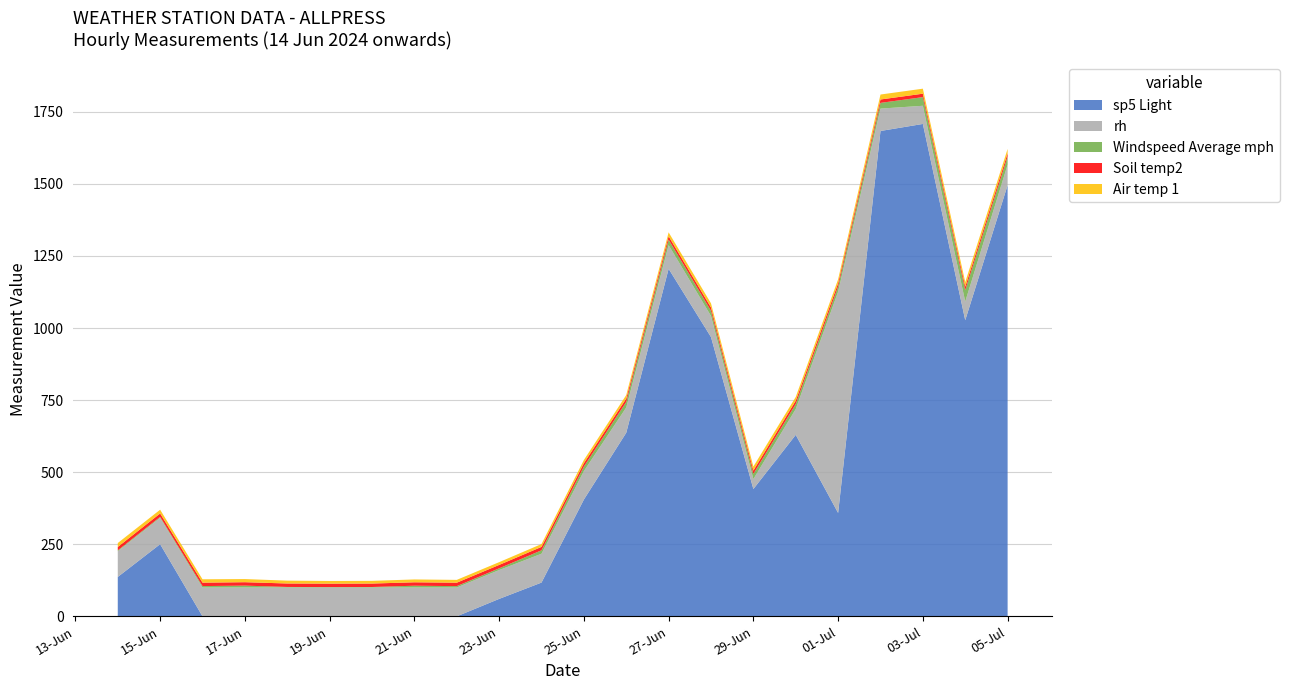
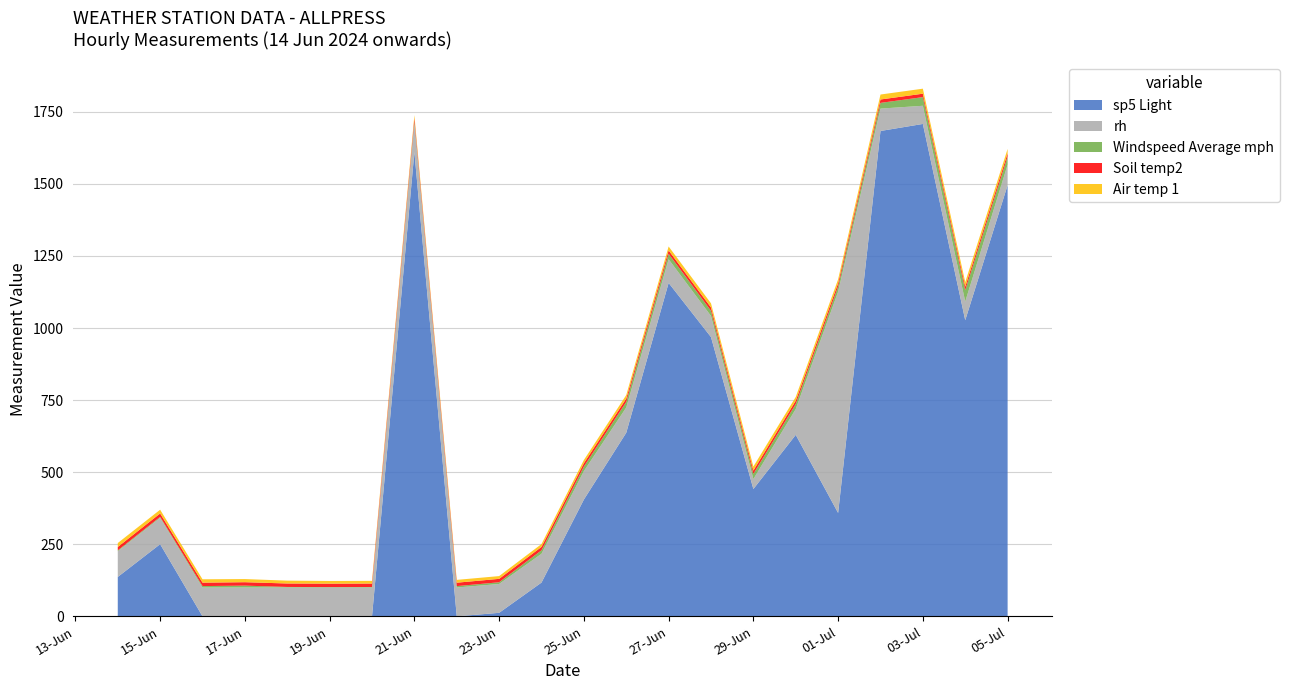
  {
    "sp5 Light": {
      "15-Jun": 250,
      "17-Jun": 0,
      "19-Jun": 0,
-     "21-Jun": 0,
-     "23-Jun": 60,
+     "21-Jun": 1610,
+     "23-Jun": 10,
      "25-Jun": 410,
-     "27-Jun": 1210,
+     "27-Jun": 1160,
      "29-Jun": 440,
      "01-Jul": 360,
      "03-Jul": 1710,
      "05-Jul": 1500
    },
    "rh": {
      "25-Jun": 100,
      "27-Jun": 80,
      "29-Jun": 30,
      "01-Jul": 770,
      "03-Jul": 60,
      "05-Jul": 70
    },
    "Windspeed Average mph": {
      "25-Jun": 20,
      "27-Jun": 20,
      "29-Jun": 20,
      "01-Jul": 20,
      "03-Jul": 30,
      "05-Jul": 30
    },
    "Soil temp2": {
      "15-Jun": 10,
      "17-Jun": 10,
      "19-Jun": 10,
      "21-Jun": 10,
      "23-Jun": 10,
      "25-Jun": 10,
      "27-Jun": 10,
      "29-Jun": 10,
      "01-Jul": 10,
      "03-Jul": 10,
      "05-Jul": 10
    },
    "Air temp 1": {
      "15-Jun": 10,
      "17-Jun": 10,
      "19-Jun": 10,
      "21-Jun": 10,
      "23-Jun": 10,
      "25-Jun": 10,
      "27-Jun": 10,
      "29-Jun": 10,
      "01-Jul": 10,
      "03-Jul": 20,
      "05-Jul": 20
    }
  }
